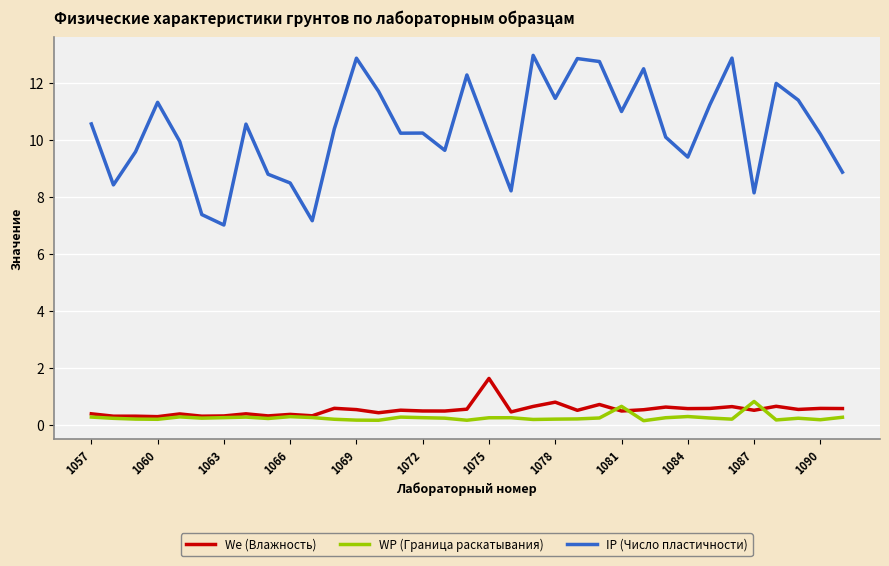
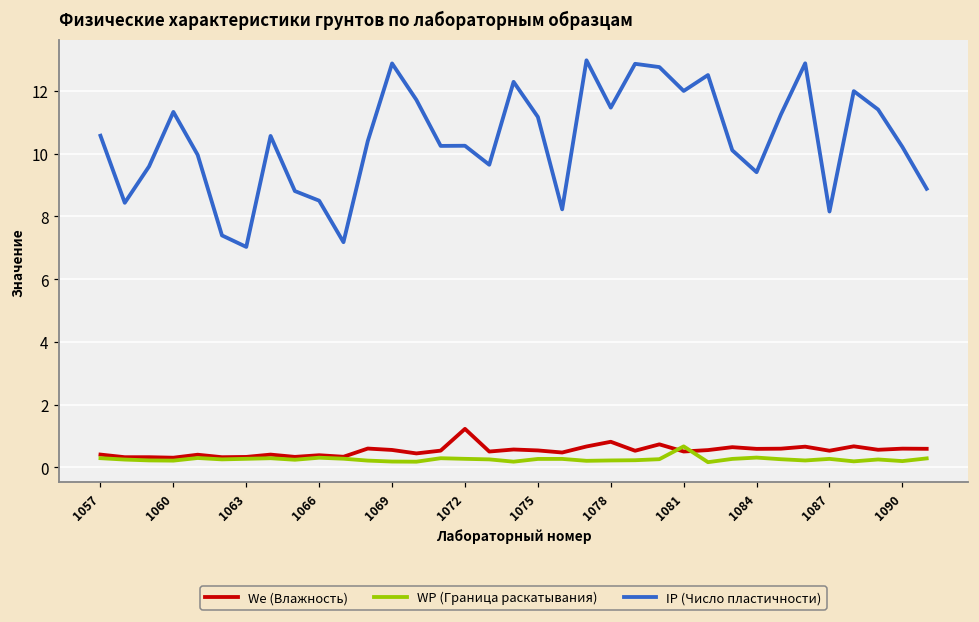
  {
    "We (Влажность)": {
      "1057": 0.4,
      "1060": 0.3,
      "1069": 0.6,
-     "1072": 0.5,
-     "1075": 1.6,
+     "1072": 1.2,
+     "1075": 0.5,
      "1078": 0.8,
      "1081": 0.5,
      "1084": 0.6,
      "1087": 0.5,
      "1090": 0.6
    },
    "WP (Граница раскатывания)": {
      "1057": 0.3,
      "1060": 0.2,
      "1069": 0.2,
      "1072": 0.3,
      "1075": 0.3,
      "1078": 0.2,
      "1081": 0.7,
      "1084": 0.3,
-     "1087": 0.8,
+     "1087": 0.3,
      "1090": 0.2
    },
    "IP (Число пластичности)": {
      "1057": 10.6,
      "1060": 11.3,
      "1063": 7.0,
      "1066": 8.5,
      "1069": 12.9,
      "1072": 10.3,
-     "1075": 10.2,
+     "1075": 11.2,
      "1078": 11.5,
-     "1081": 11.0,
+     "1081": 12.0,
      "1084": 9.4,
      "1087": 8.2,
      "1090": 10.2
    }
  }
